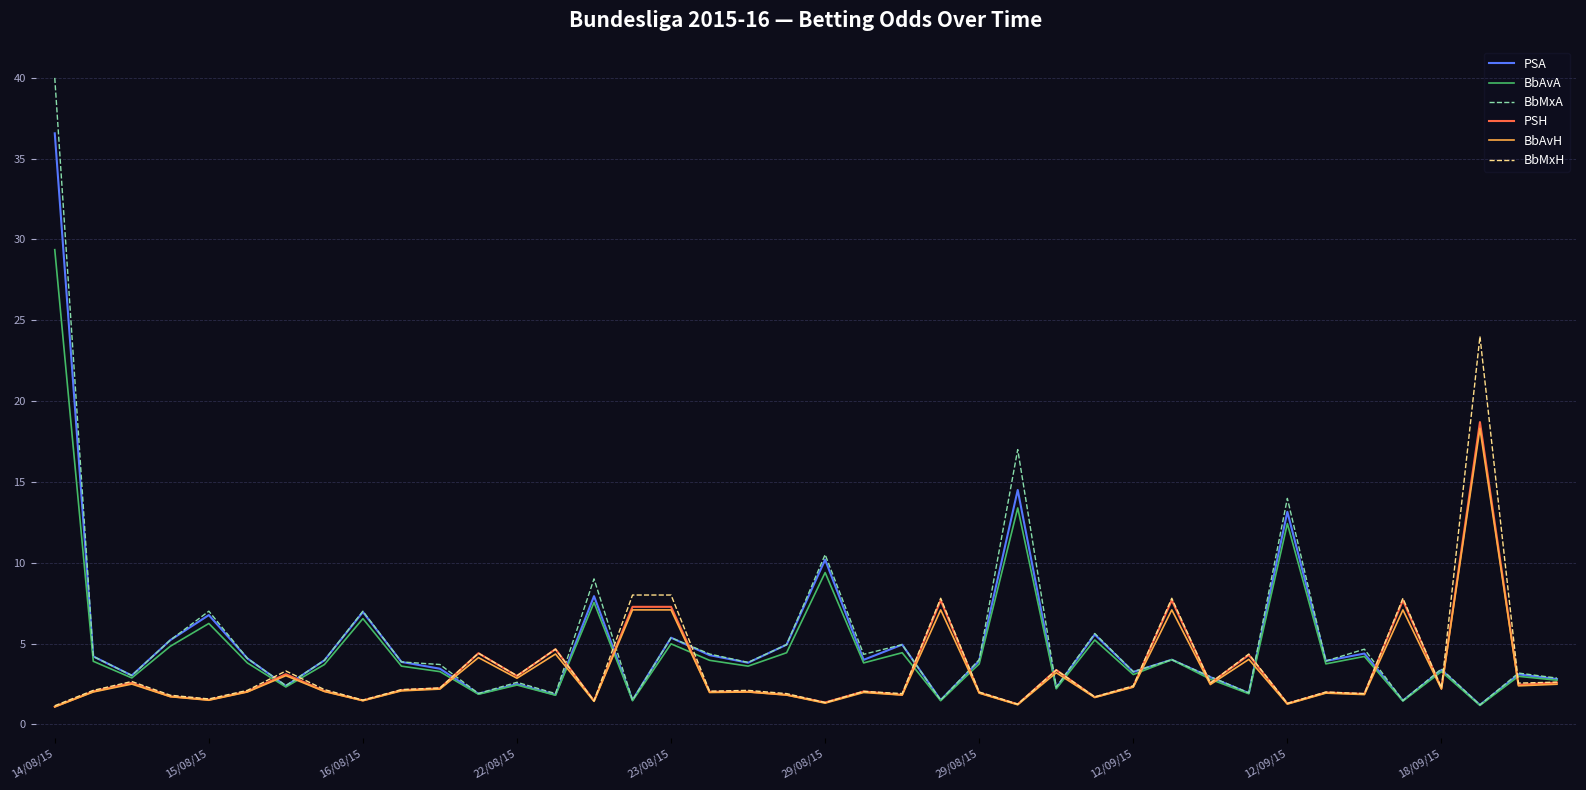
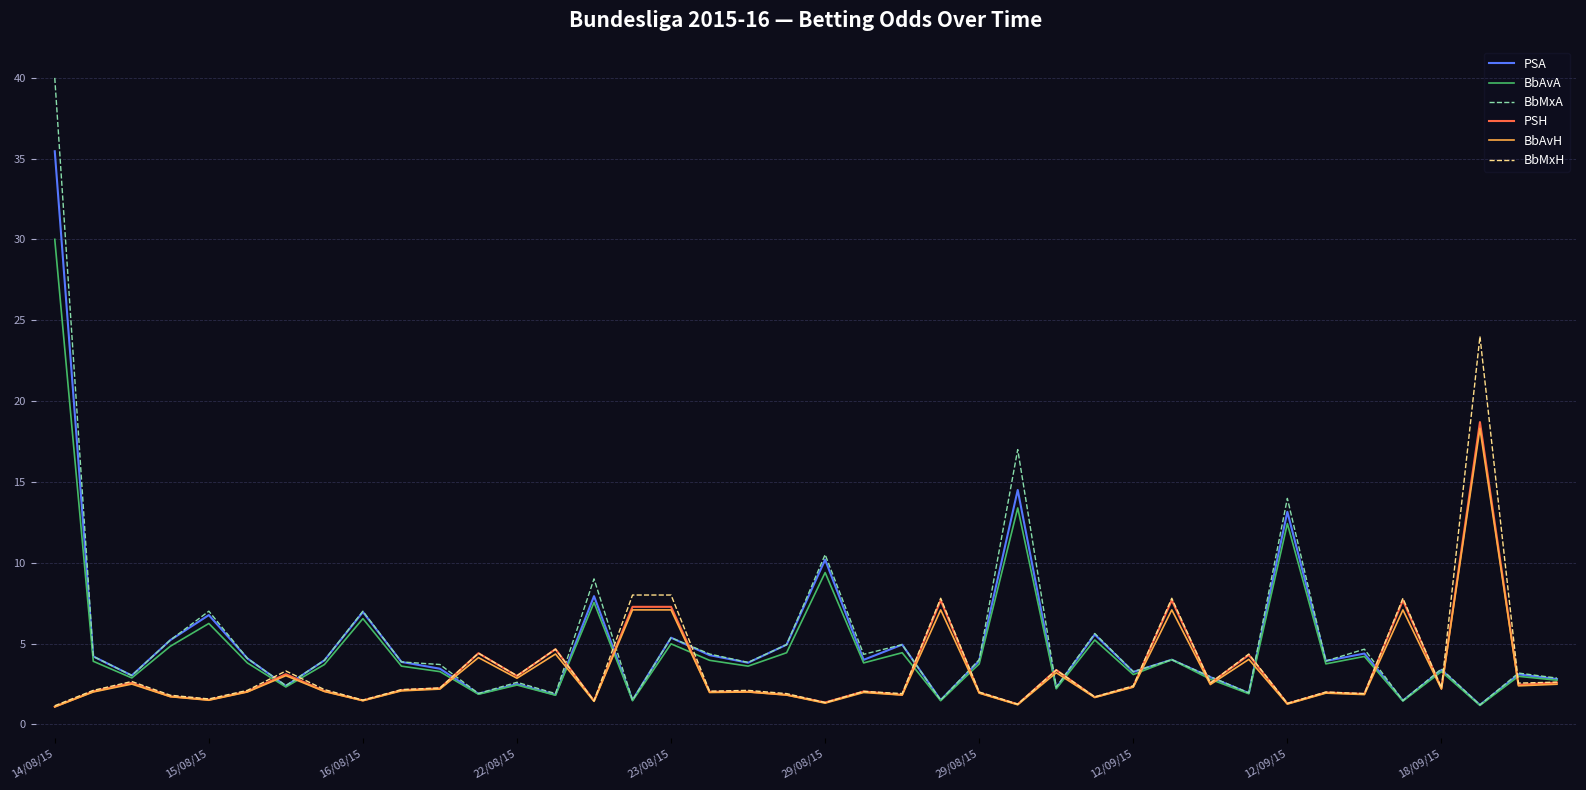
  {
    "PSA": {
-     "14/08/15": 36.6
+     "14/08/15": 35.5
    },
    "BbAvA": {
-     "14/08/15": 29.4
+     "14/08/15": 30.0
    },
    "BbMxA": {
      "14/08/15": 40.0
    }
  }
